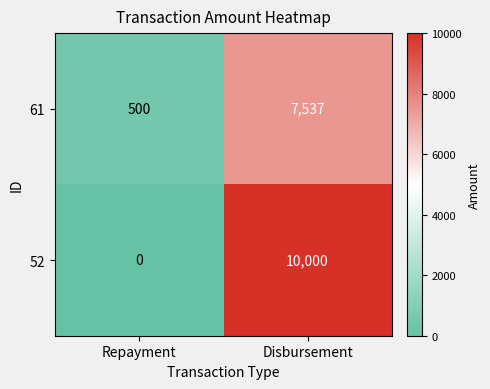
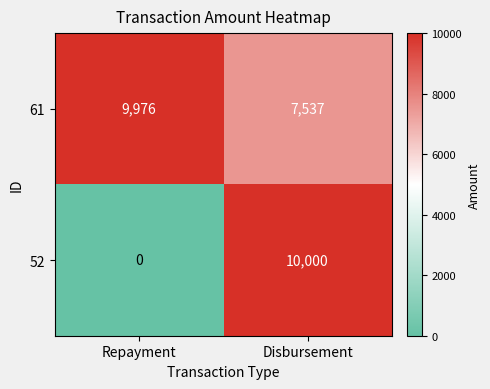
  {
    "61": {
-     "Repayment": "500",
+     "Repayment": "9,976",
      "Disbursement": "7,537"
    },
    "52": {
      "Repayment": "0",
      "Disbursement": "10,000"
    }
  }
